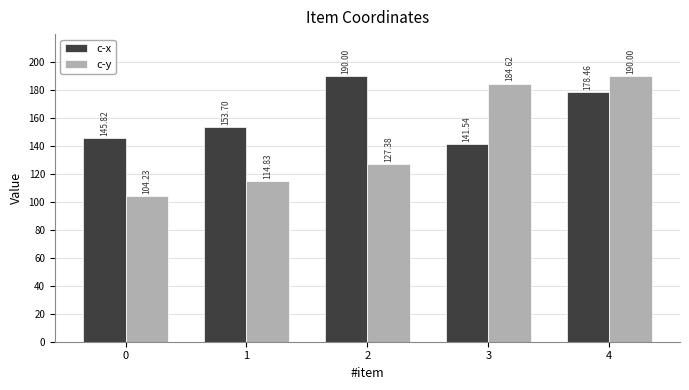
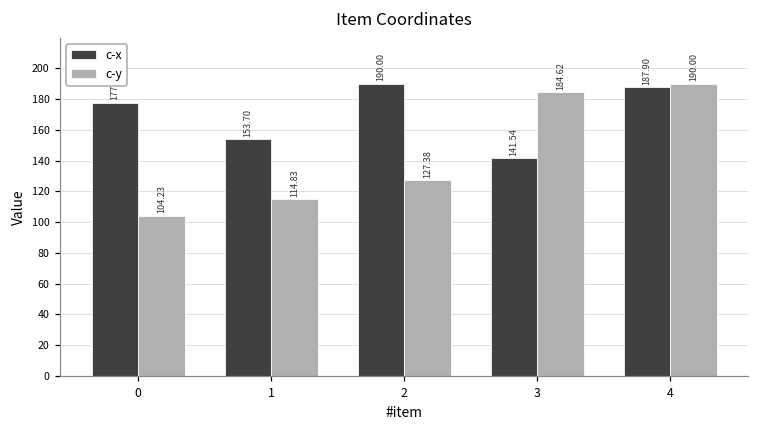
  {
    "c-x": {
-     "0": 146,
+     "0": 178,
      "1": 153.70,
      "2": 190.00,
      "3": 141.54,
-     "4": 178.46
+     "4": 187.90
    },
    "c-y": {
      "0": 104.23,
      "1": 114.83,
      "2": 127.38,
      "3": 184.62,
      "4": 190.00
    }
  }
